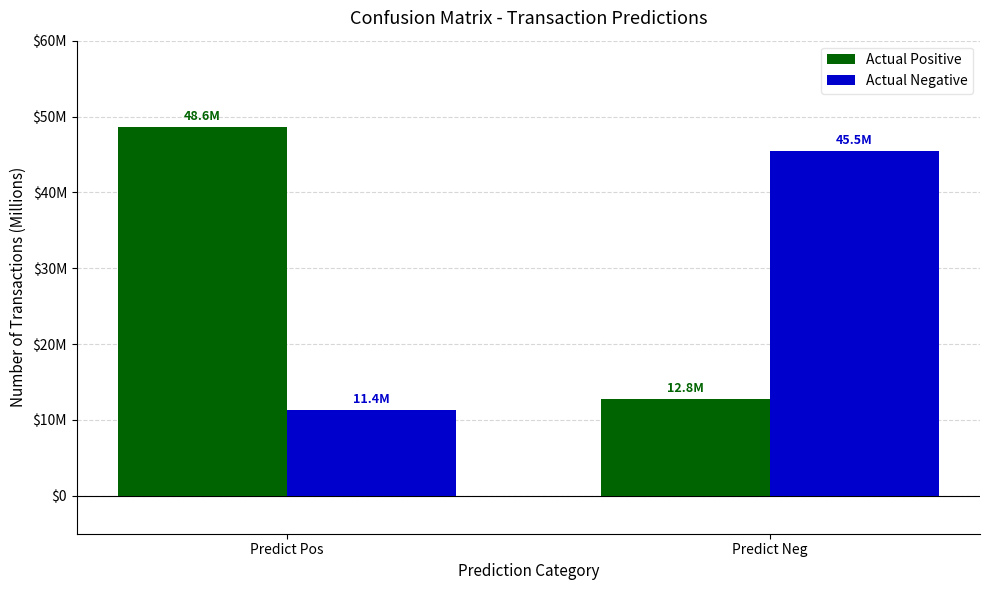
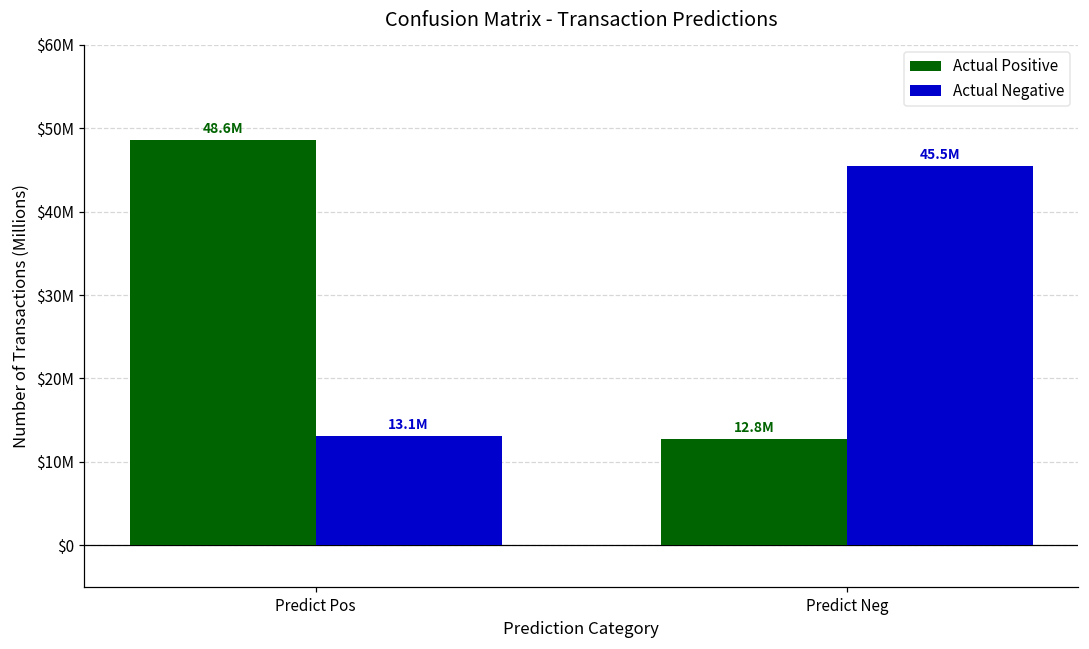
  {
    "Actual Positive": {
      "Predict Pos": "48.6M",
      "Predict Neg": "12.8M"
    },
    "Actual Negative": {
-     "Predict Pos": "11.4M",
+     "Predict Pos": "13.1M",
      "Predict Neg": "45.5M"
    }
  }
